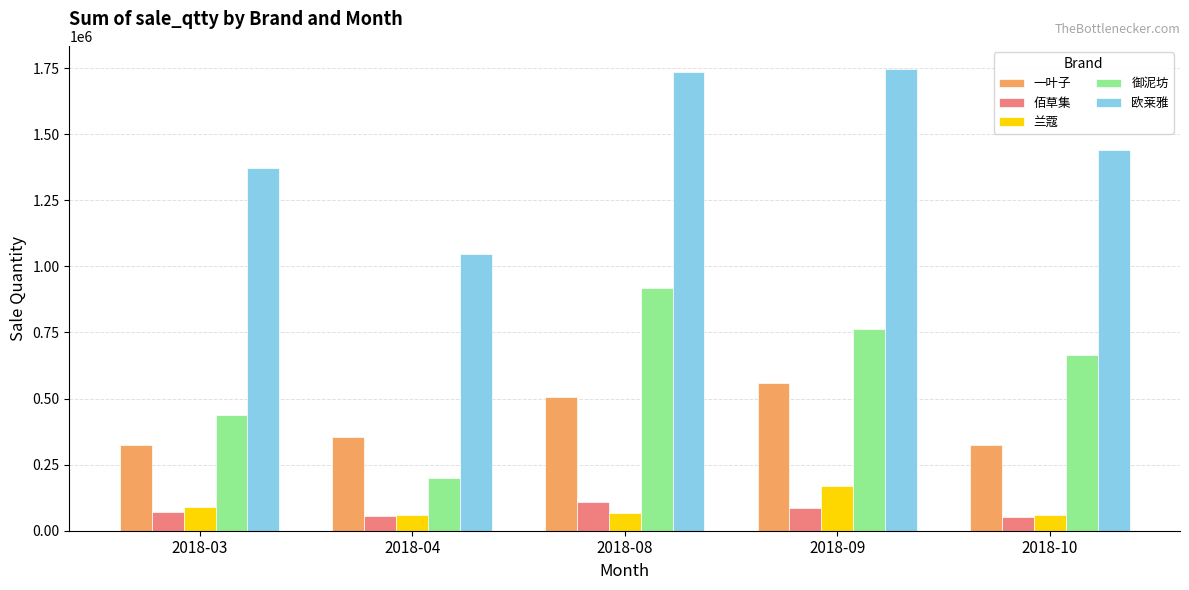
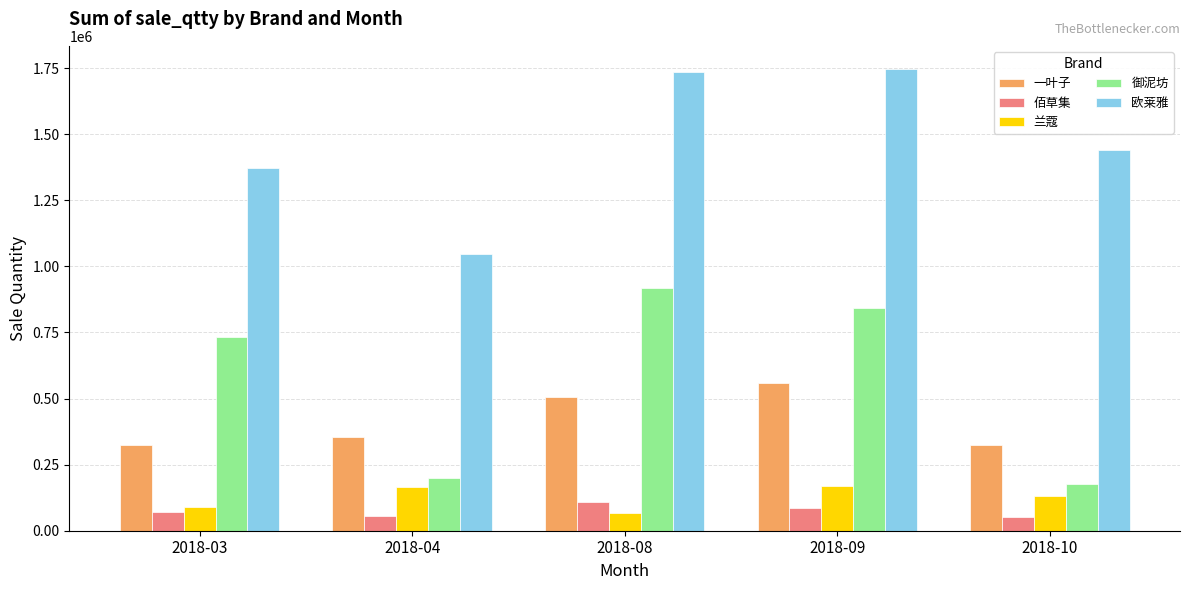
  {
    "兰蔻": {
      "2018-03": 90000,
-     "2018-04": 60000,
+     "2018-04": 170000,
      "2018-08": 70000,
      "2018-09": 170000,
-     "2018-10": 60000
+     "2018-10": 130000
    },
    "御泥坊": {
-     "2018-03": 440000,
+     "2018-03": 730000,
      "2018-04": 200000,
      "2018-08": 920000,
-     "2018-09": 760000,
-     "2018-10": 670000
+     "2018-09": 840000,
+     "2018-10": 180000
    },
    "欧莱雅": {
      "2018-03": 1370000,
      "2018-04": 1050000,
      "2018-08": 1740000,
      "2018-09": 1750000,
      "2018-10": 1440000
    }
  }
